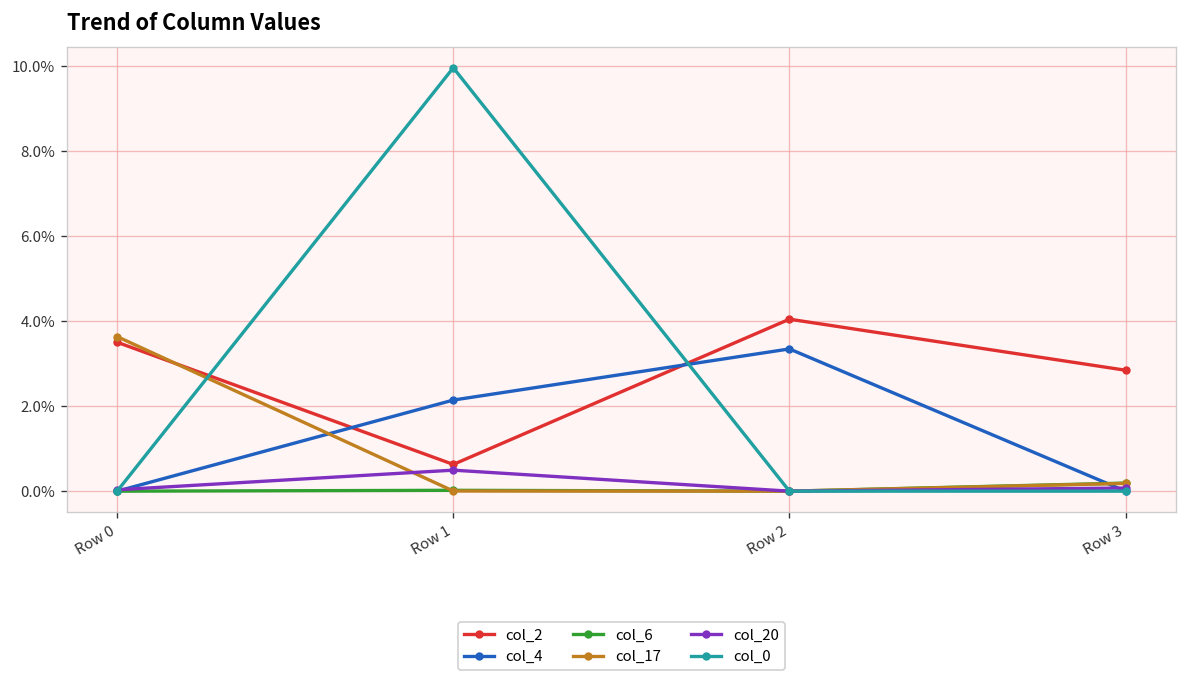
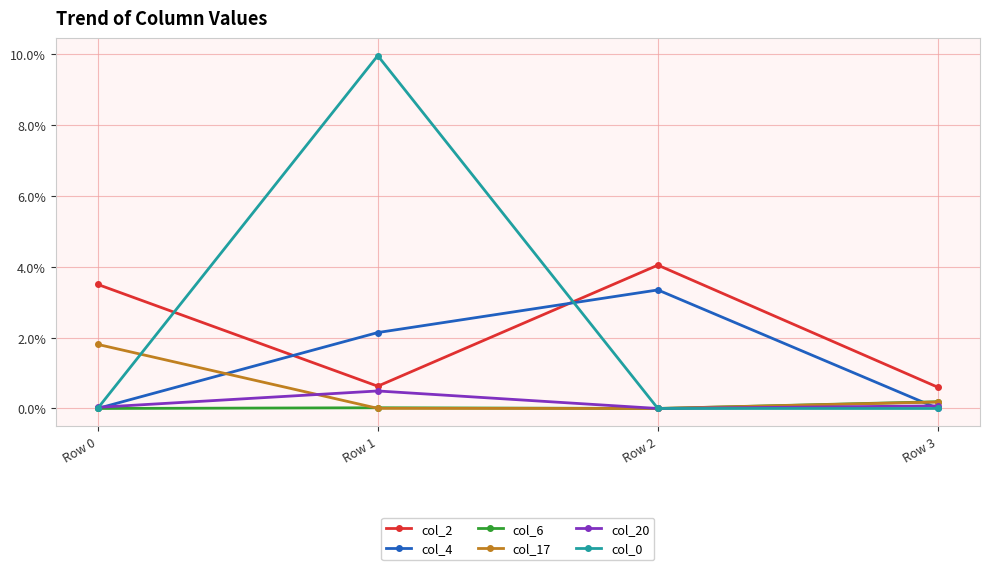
  {
    "col_2": {
      "Row 0": "3.5%",
      "Row 1": "0.6%",
      "Row 2": "4.0%",
-     "Row 3": "2.8%"
+     "Row 3": "0.6%"
    },
    "col_4": {
      "Row 1": "2.1%",
      "Row 2": "3.3%"
    },
    "col_17": {
-     "Row 0": "3.6%"
+     "Row 0": "1.8%"
    },
    "col_20": {
      "Row 1": "0.5%",
      "Row 3": "0.1%"
    },
    "col_0": {
      "Row 1": "10.0%"
    }
  }
